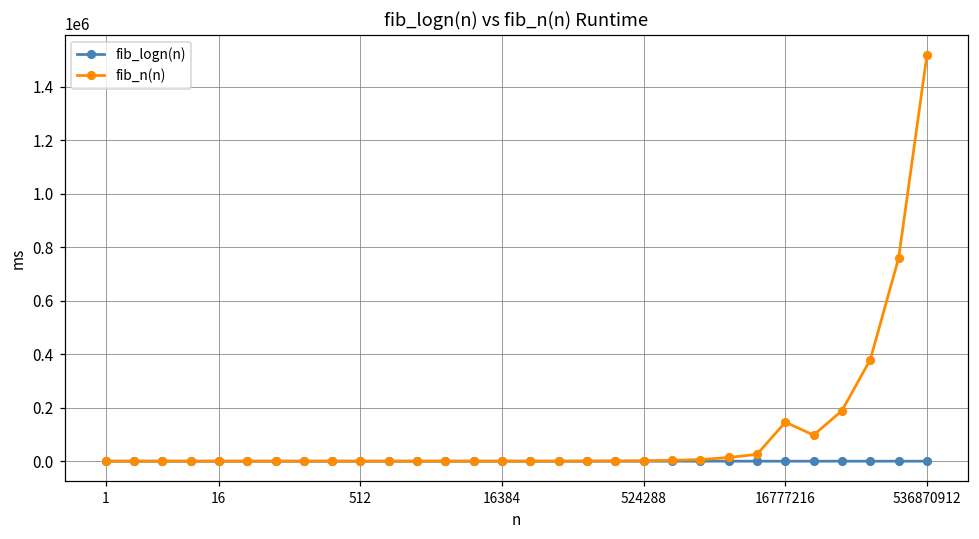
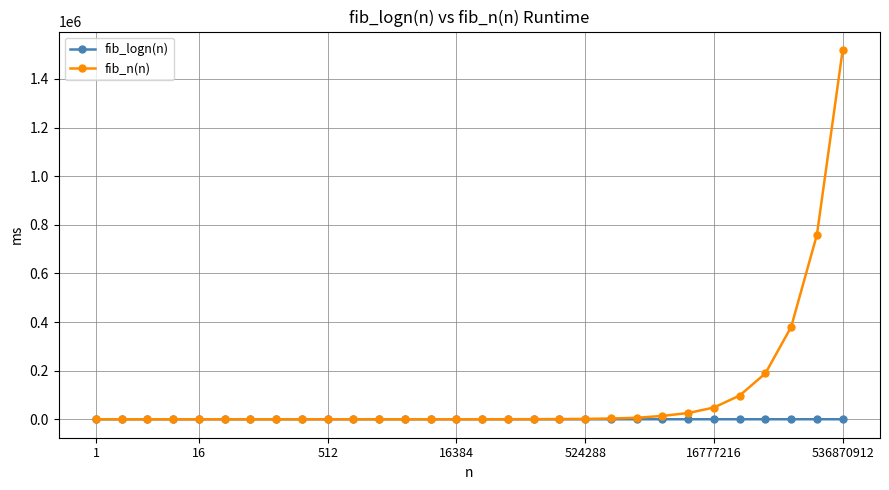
  {
    "fib_logn(n)": {
      "16777216": 0,
      "536870912": 0
    },
    "fib_n(n)": {
-     "16777216": 150000,
+     "16777216": 50000,
      "536870912": 1520000
    }
  }
